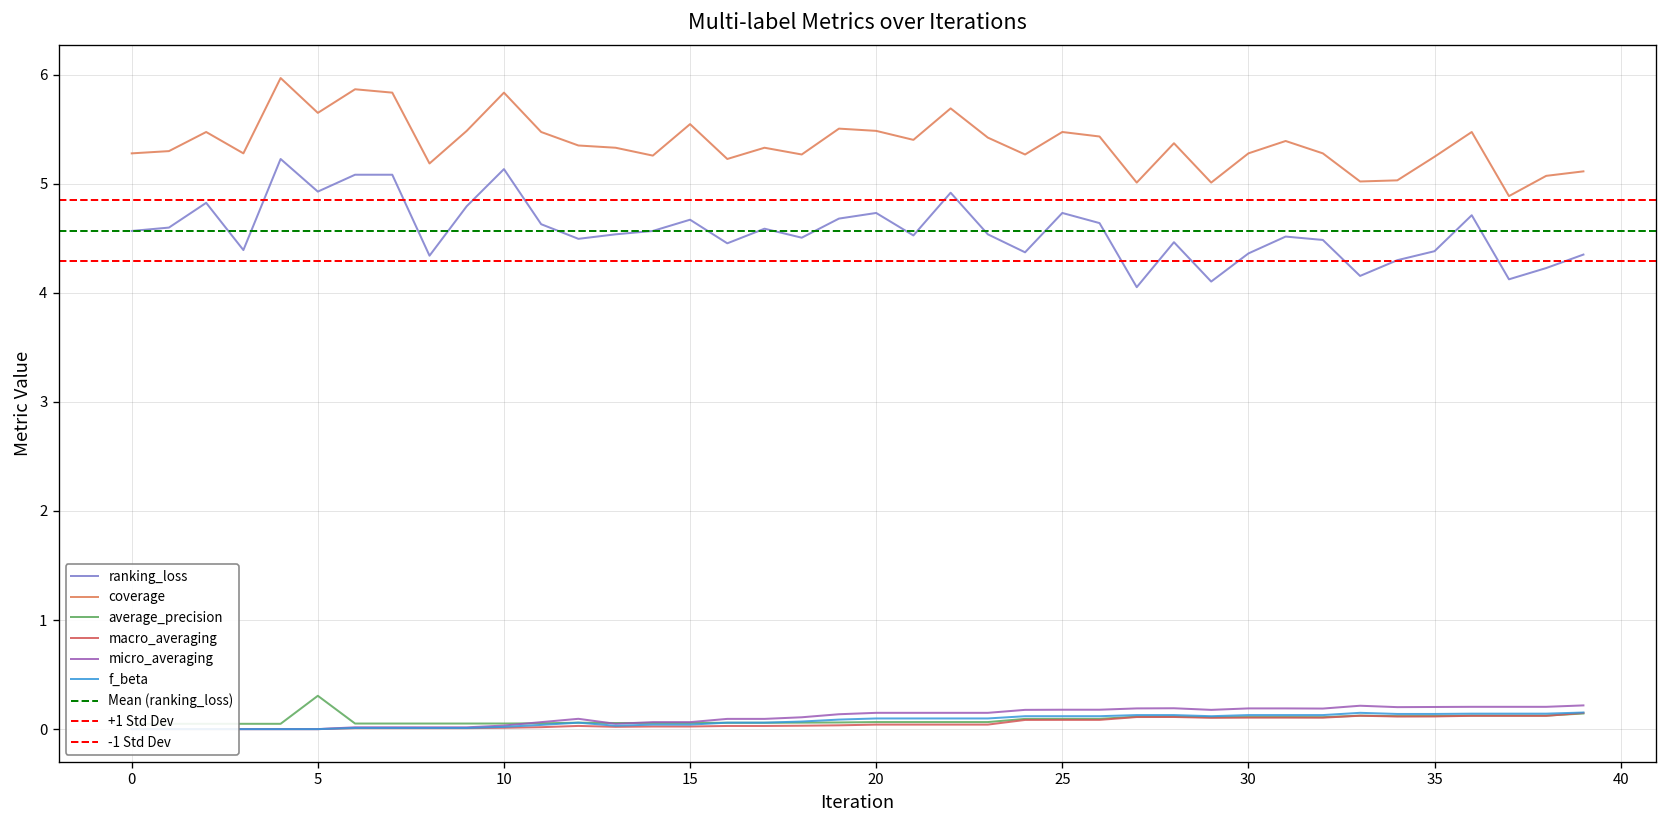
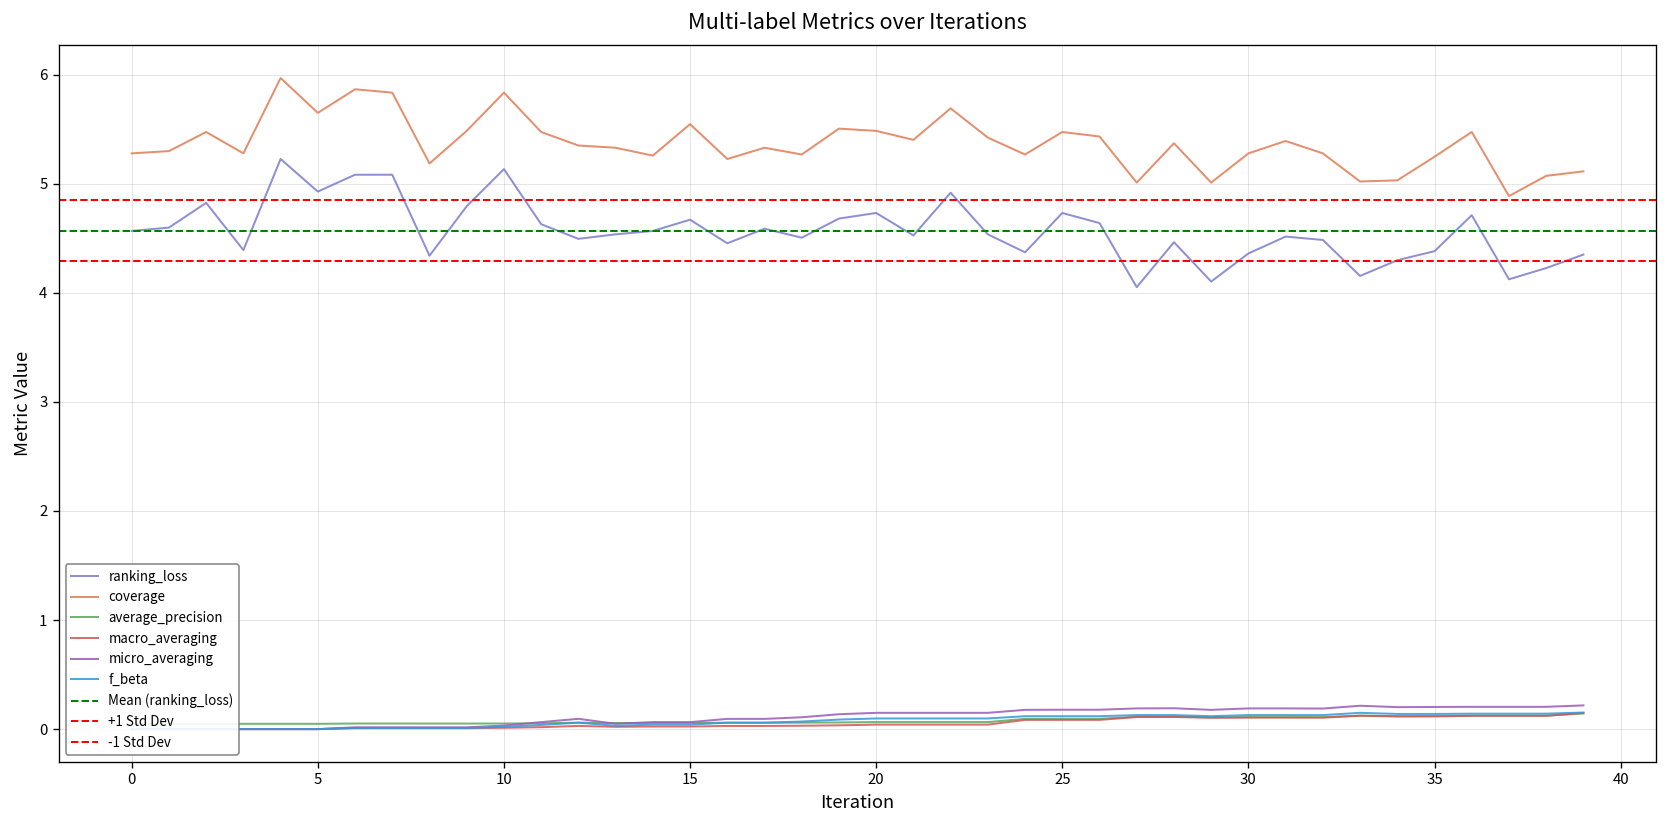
  {
    "average_precision": {
-     "5": 0.3
+     "5": 0.0
    },
    "f_beta": {
      "20": 0.1
    }
  }
